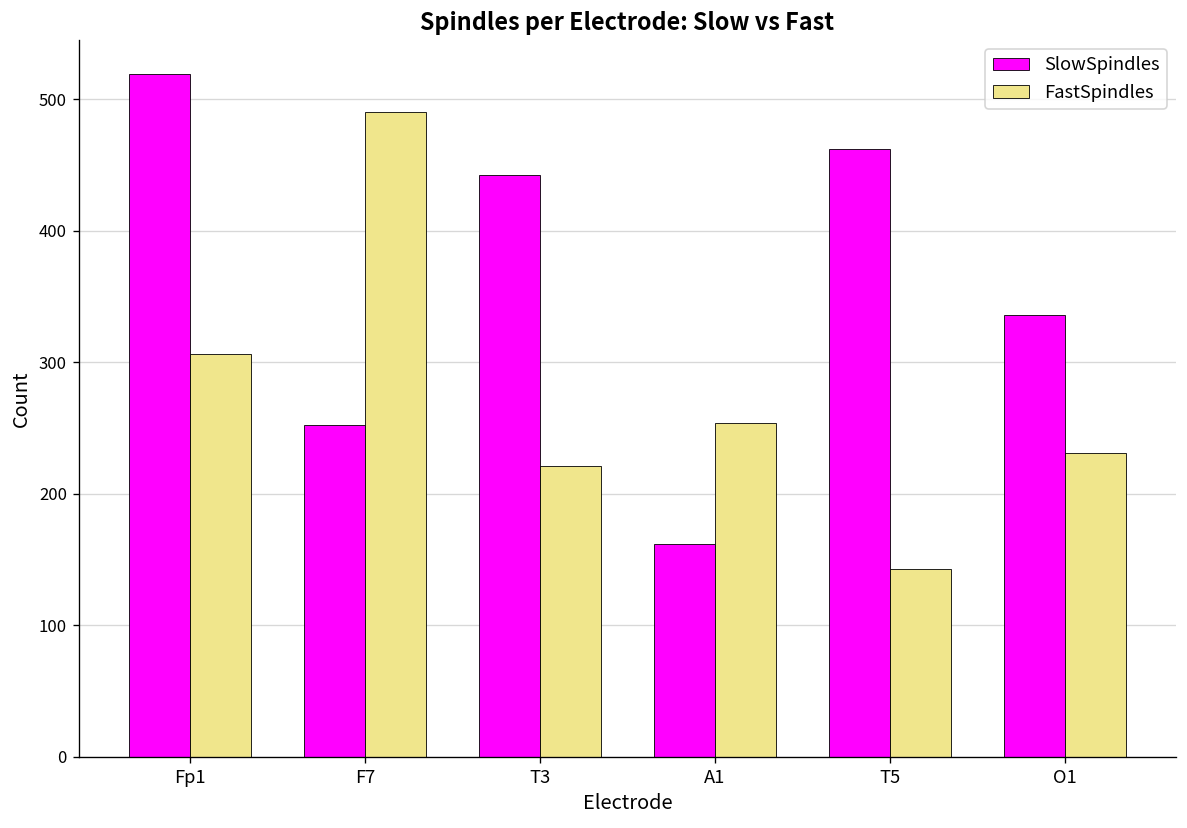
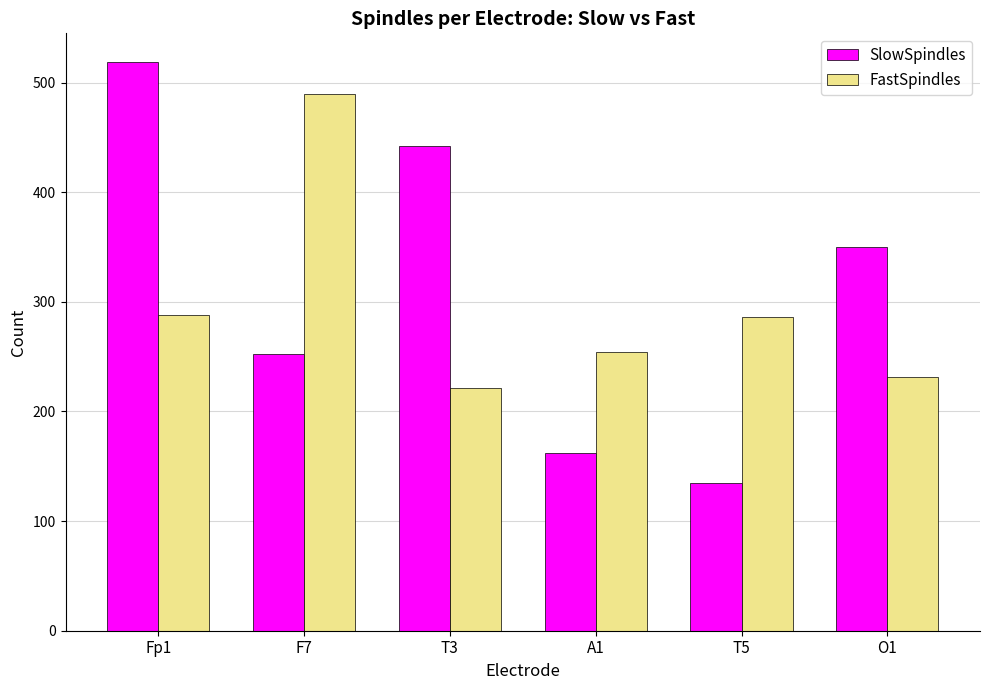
  {
    "SlowSpindles": {
      "Fp1": 519,
      "F7": 252,
      "T3": 442,
      "A1": 162,
-     "T5": 462,
-     "O1": 336
+     "T5": 135,
+     "O1": 350
    },
    "FastSpindles": {
-     "Fp1": 306,
+     "Fp1": 288,
      "F7": 490,
      "T3": 221,
      "A1": 254,
-     "T5": 143,
+     "T5": 286,
      "O1": 231
    }
  }
